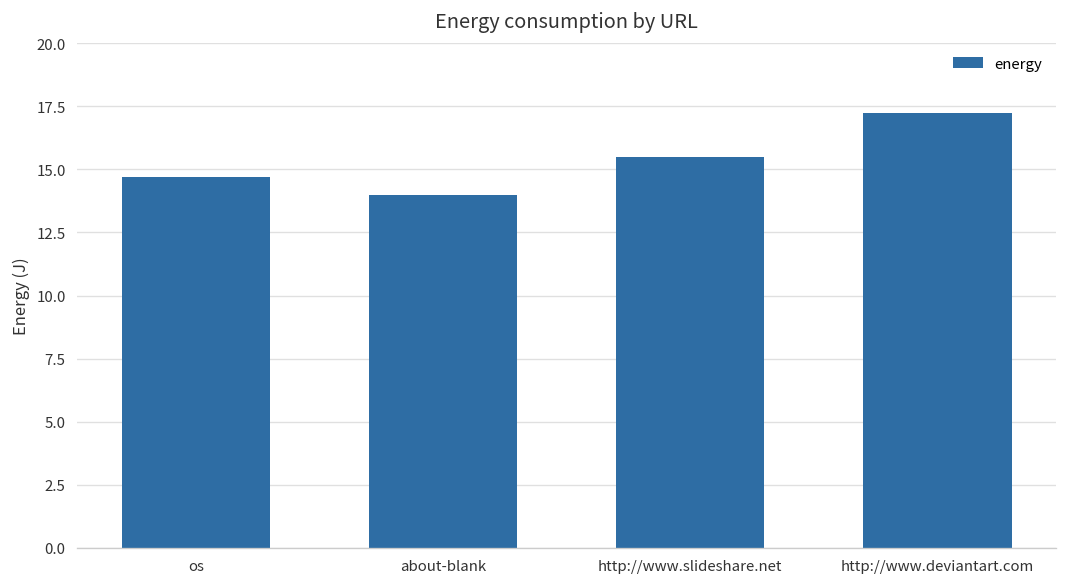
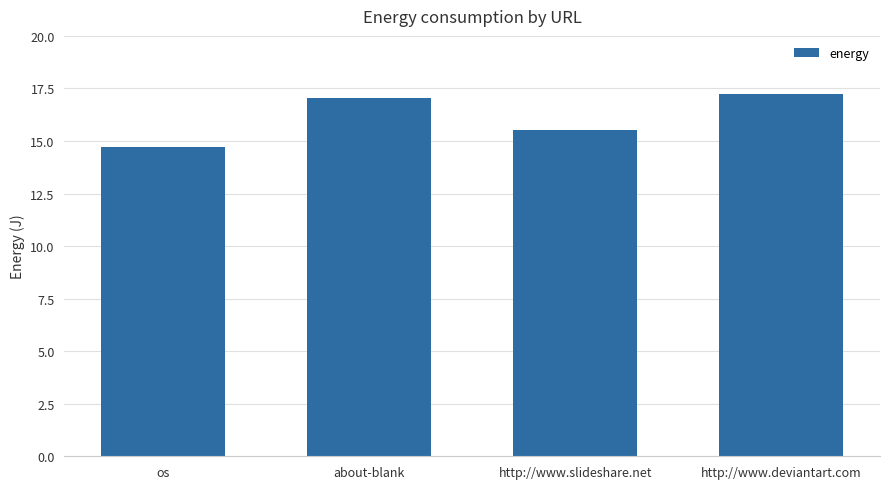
  {
    "os": 14.7,
-   "about-blank": 14.0,
+   "about-blank": 17.0,
    "http://www.slideshare.net": 15.5,
    "http://www.deviantart.com": 17.2
  }
